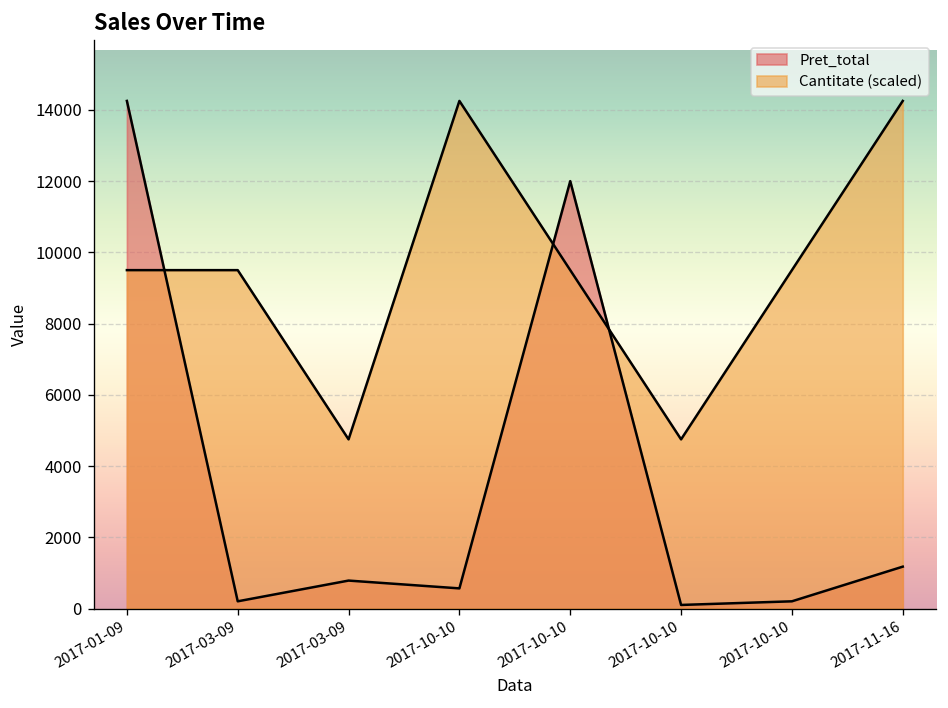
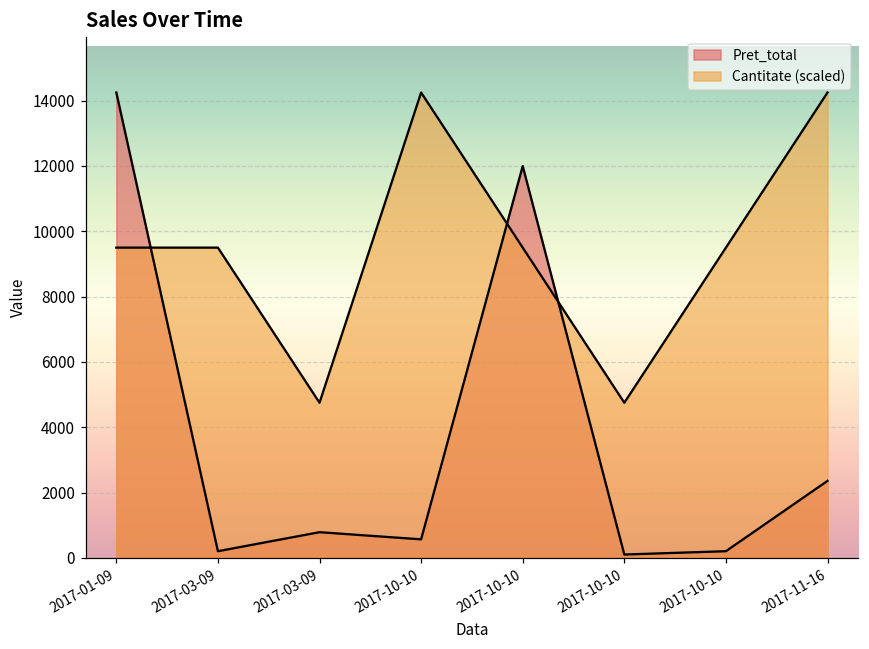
  {
    "Pret_total": {
      "2017-01-09": 14300,
-     "2017-11-16": 1200
+     "2017-11-16": 2400
    },
    "Cantitate (scaled)": {
      "2017-01-09": 9500,
      "2017-11-16": 14300
    }
  }
